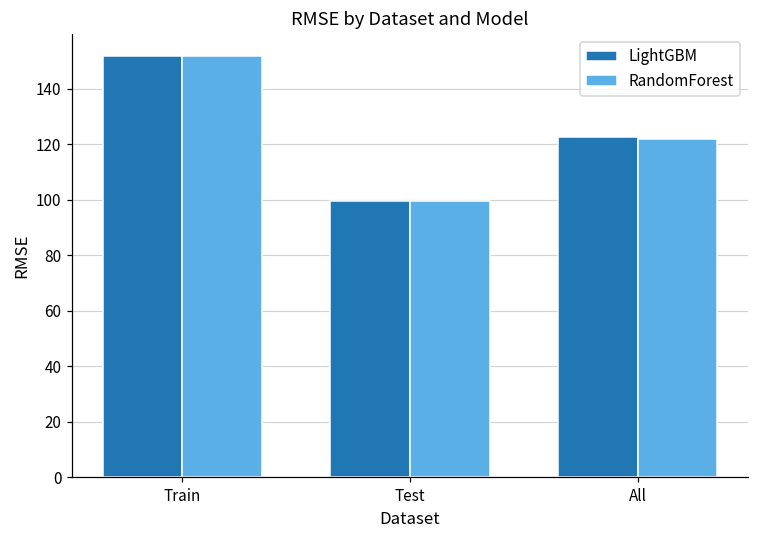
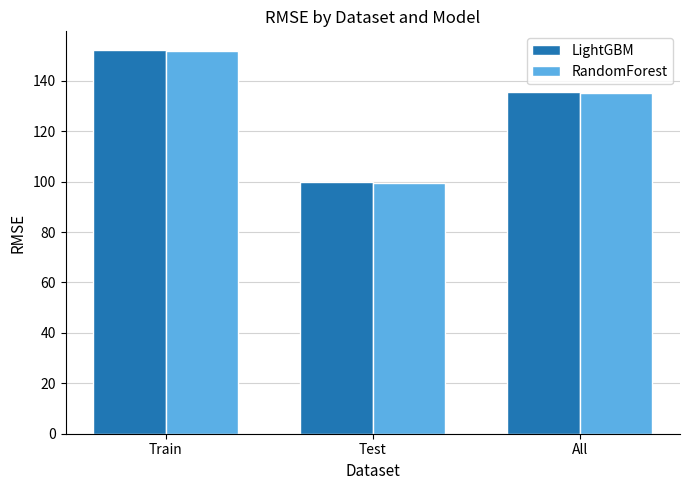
  {
    "LightGBM": {
      "Train": 152,
      "Test": 100,
-     "All": 122
+     "All": 135
    },
    "RandomForest": {
      "Train": 152,
      "Test": 100,
-     "All": 122
+     "All": 135
    }
  }
